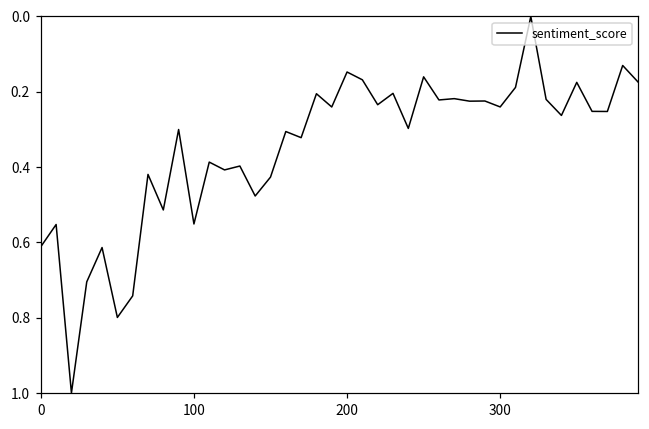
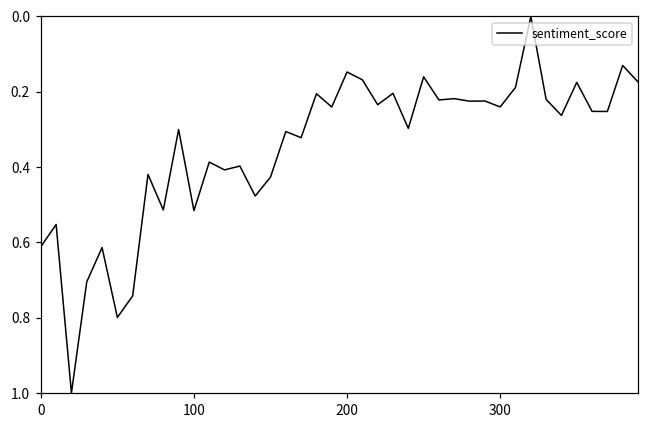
  {
    "0": 0.61,
-   "100": 0.55,
+   "100": 0.52,
    "200": 0.15,
    "300": 0.24
  }
